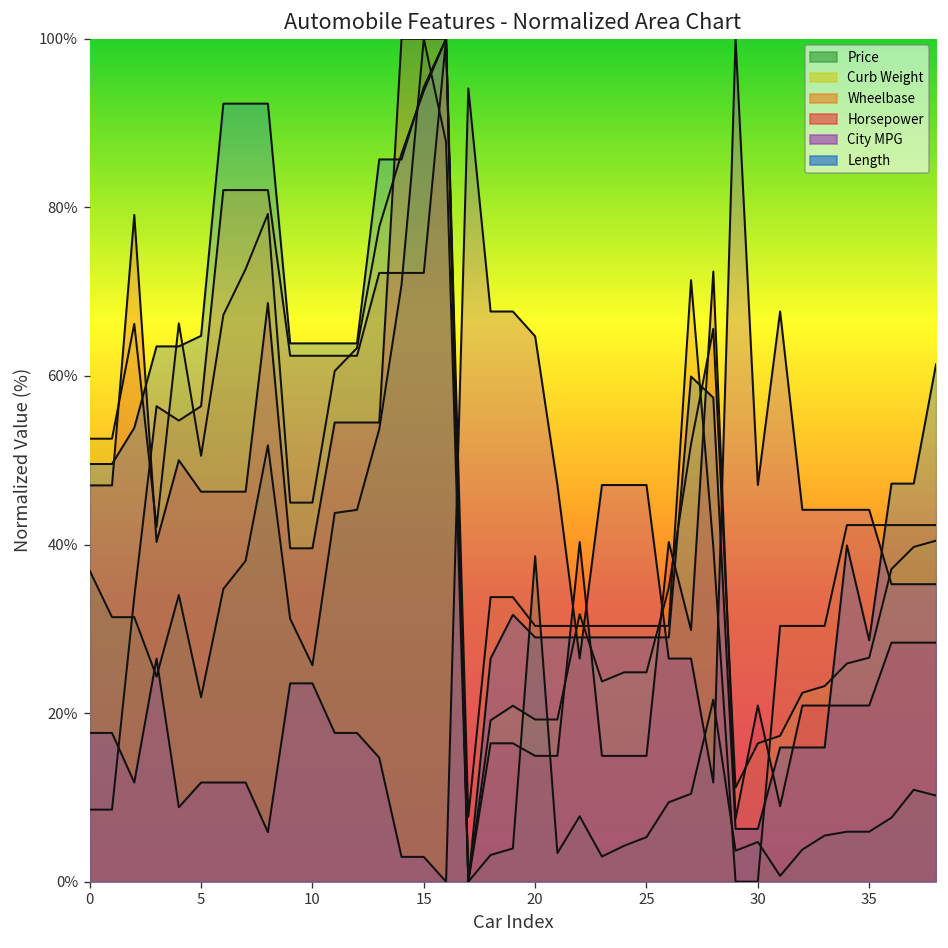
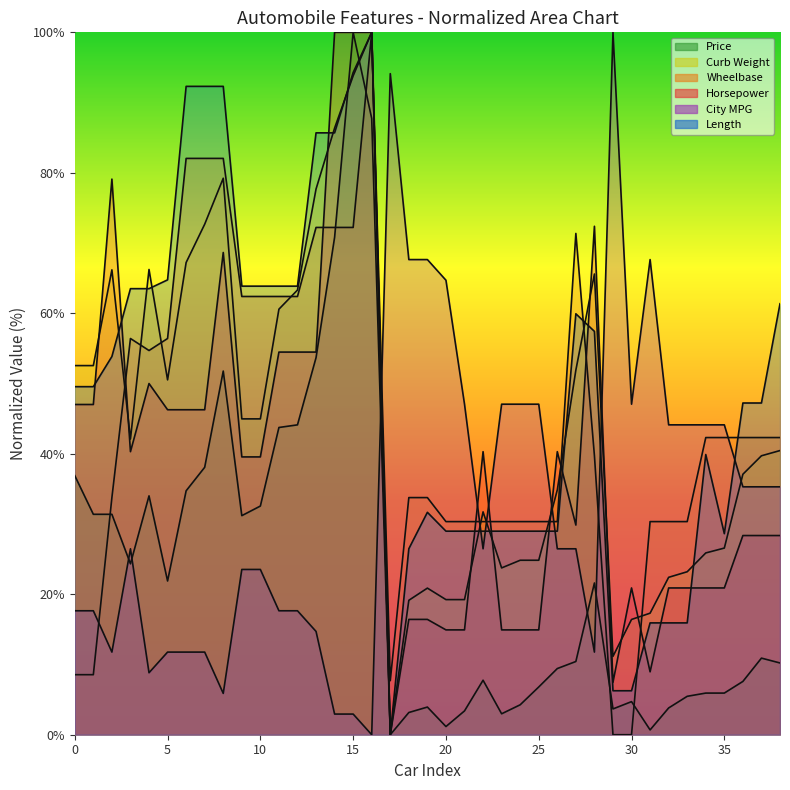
  {
    "Price": {
      "0": "37%",
      "5": "22%",
-     "10": "26%",
-     "20": "39%",
-     "25": "5%",
+     "10": "33%",
+     "20": "1%",
+     "25": "7%",
      "30": "5%",
      "35": "6%"
    }
  }
